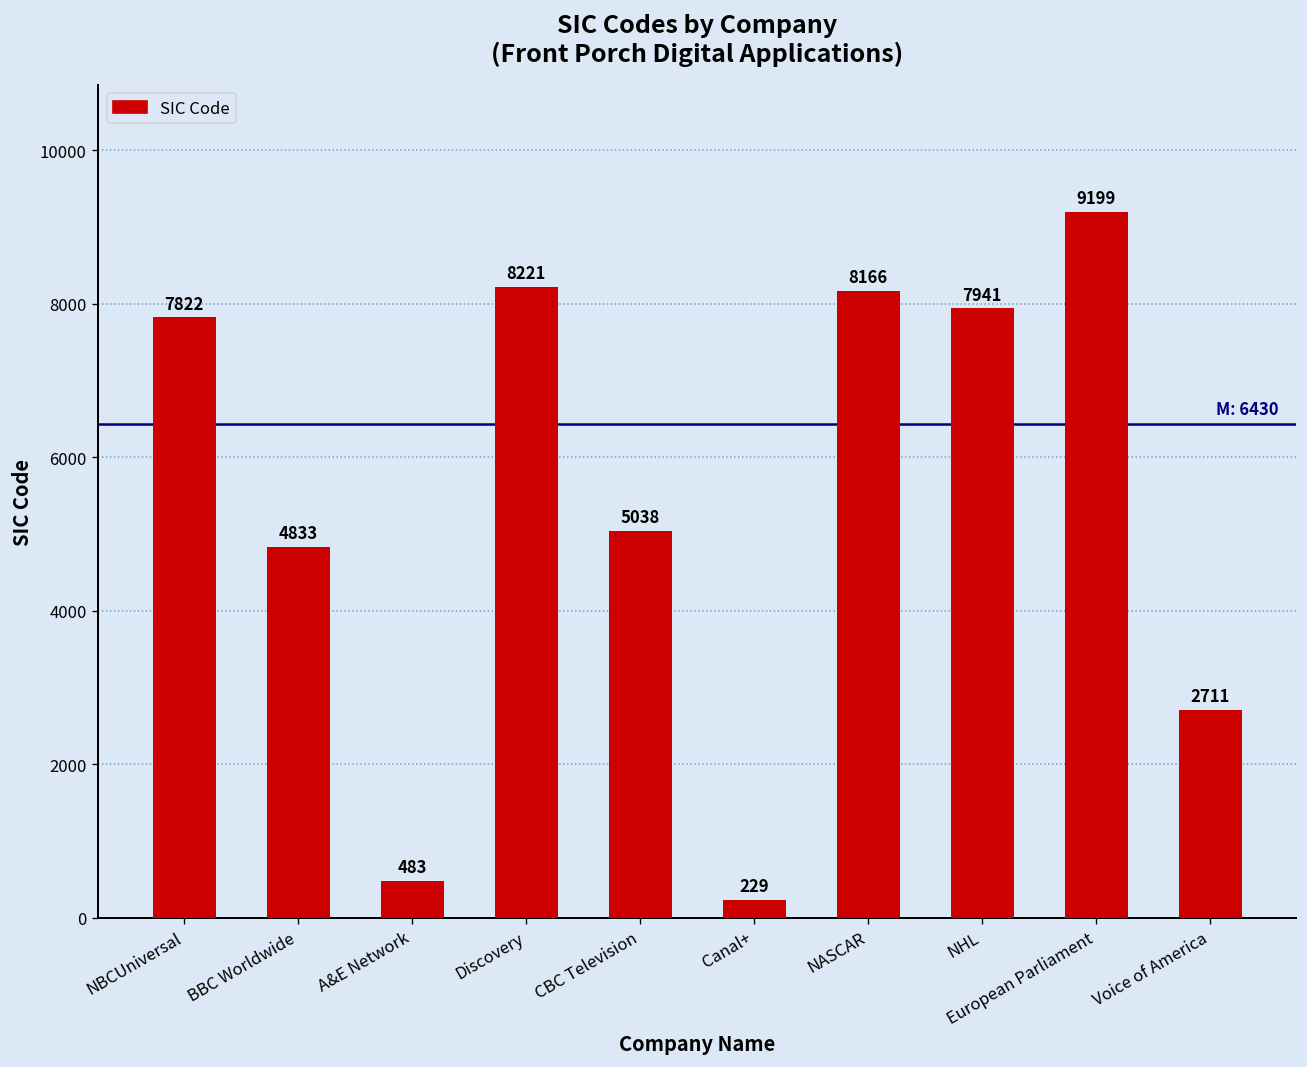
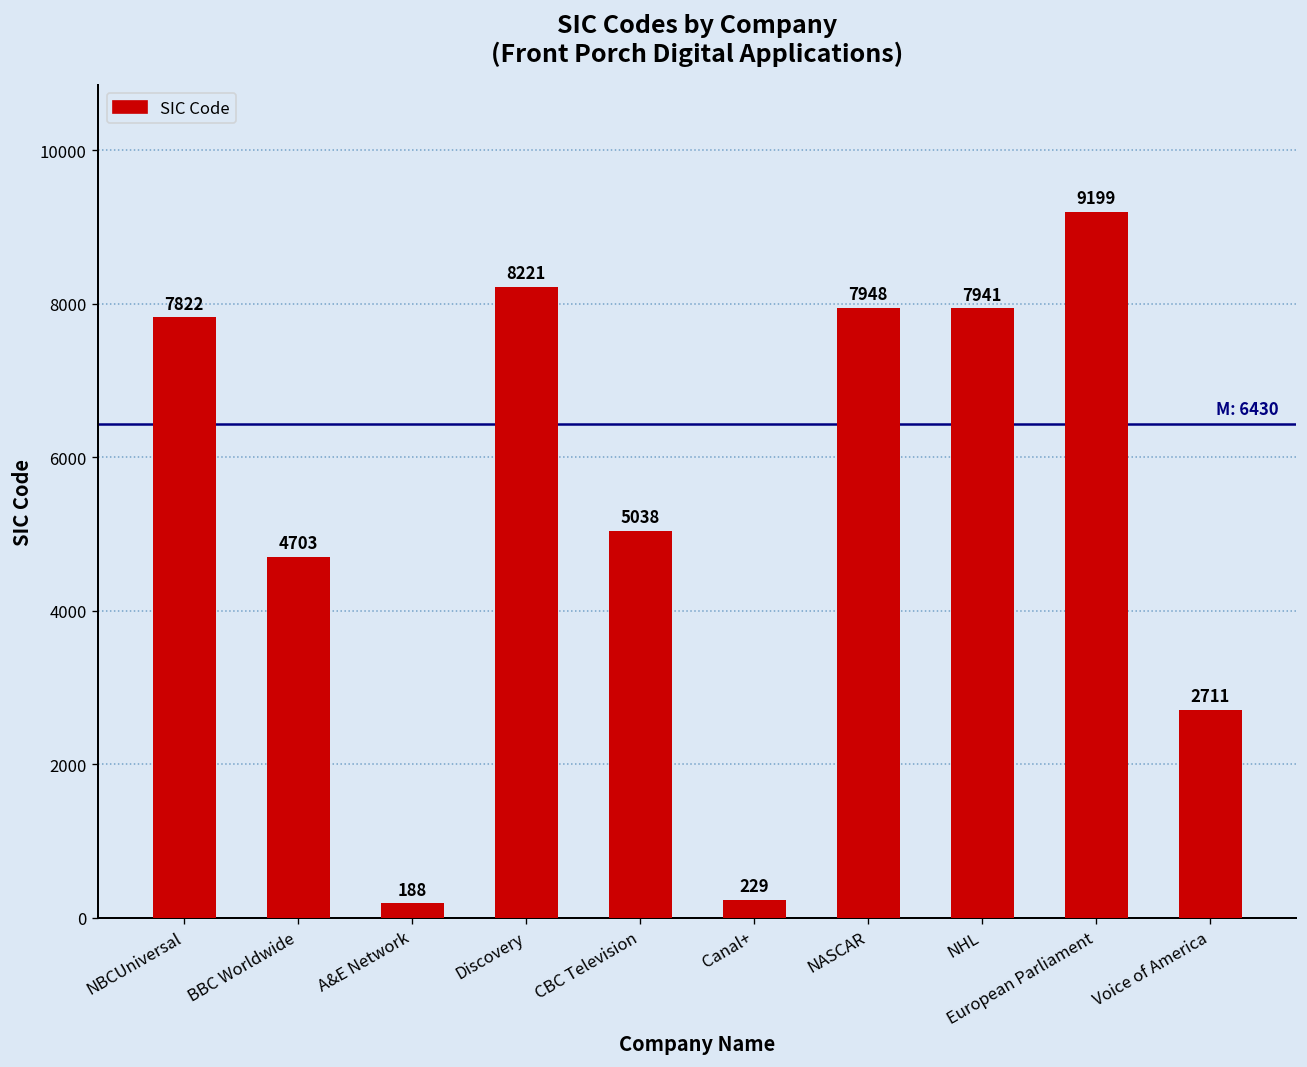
  {
    "NBCUniversal": 7822,
-   "BBC Worldwide": 4833,
-   "A&E Network": 483,
+   "BBC Worldwide": 4703,
+   "A&E Network": 188,
    "Discovery": 8221,
    "CBC Television": 5038,
    "Canal+": 229,
-   "NASCAR": 8166,
+   "NASCAR": 7948,
    "NHL": 7941,
    "European Parliament": 9199,
    "Voice of America": 2711
  }
